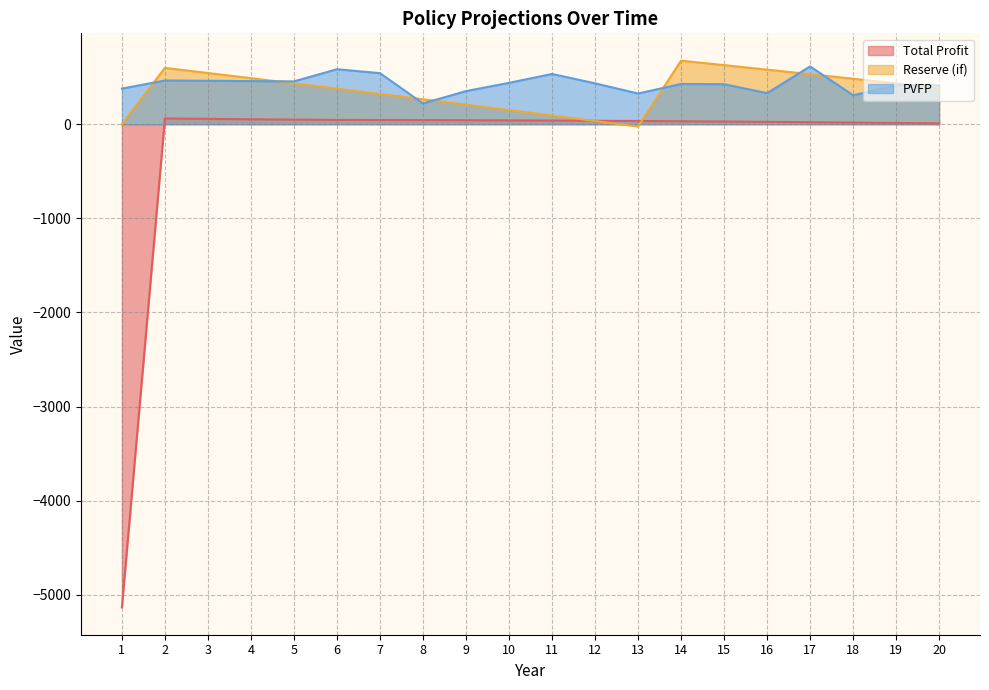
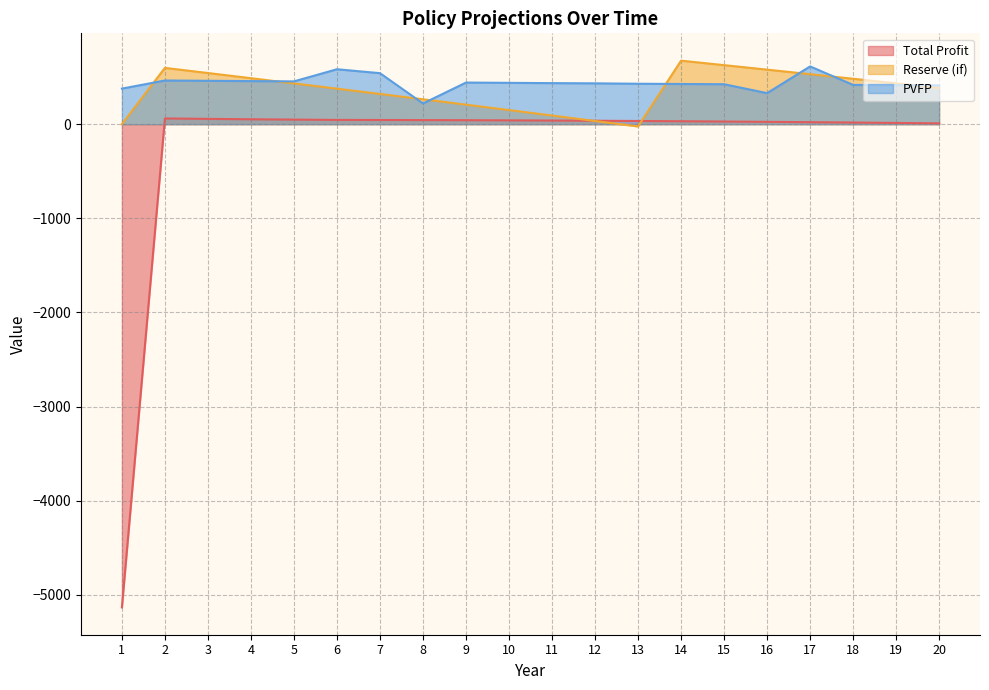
  {
    "PVFP": {
      "1": 400,
      "2": 500,
      "3": 500,
      "4": 500,
      "6": 600,
      "7": 500,
      "8": 200,
-     "9": 350,
+     "9": 440,
      "10": 400,
-     "11": 500,
+     "11": 400,
      "12": 400,
-     "13": 300,
+     "13": 400,
      "14": 400,
      "15": 400,
      "16": 300,
      "17": 600,
-     "18": 300
+     "18": 400
    }
  }
